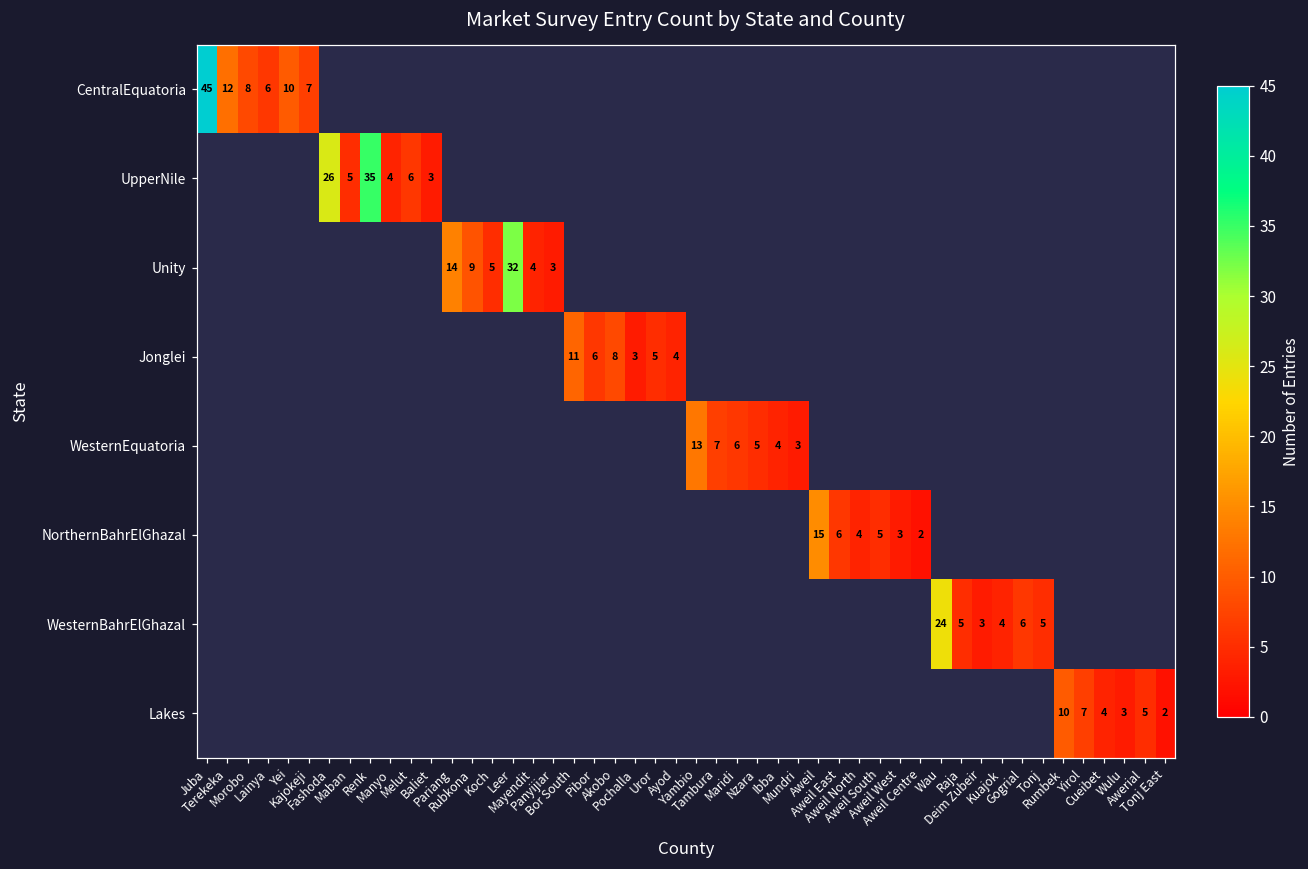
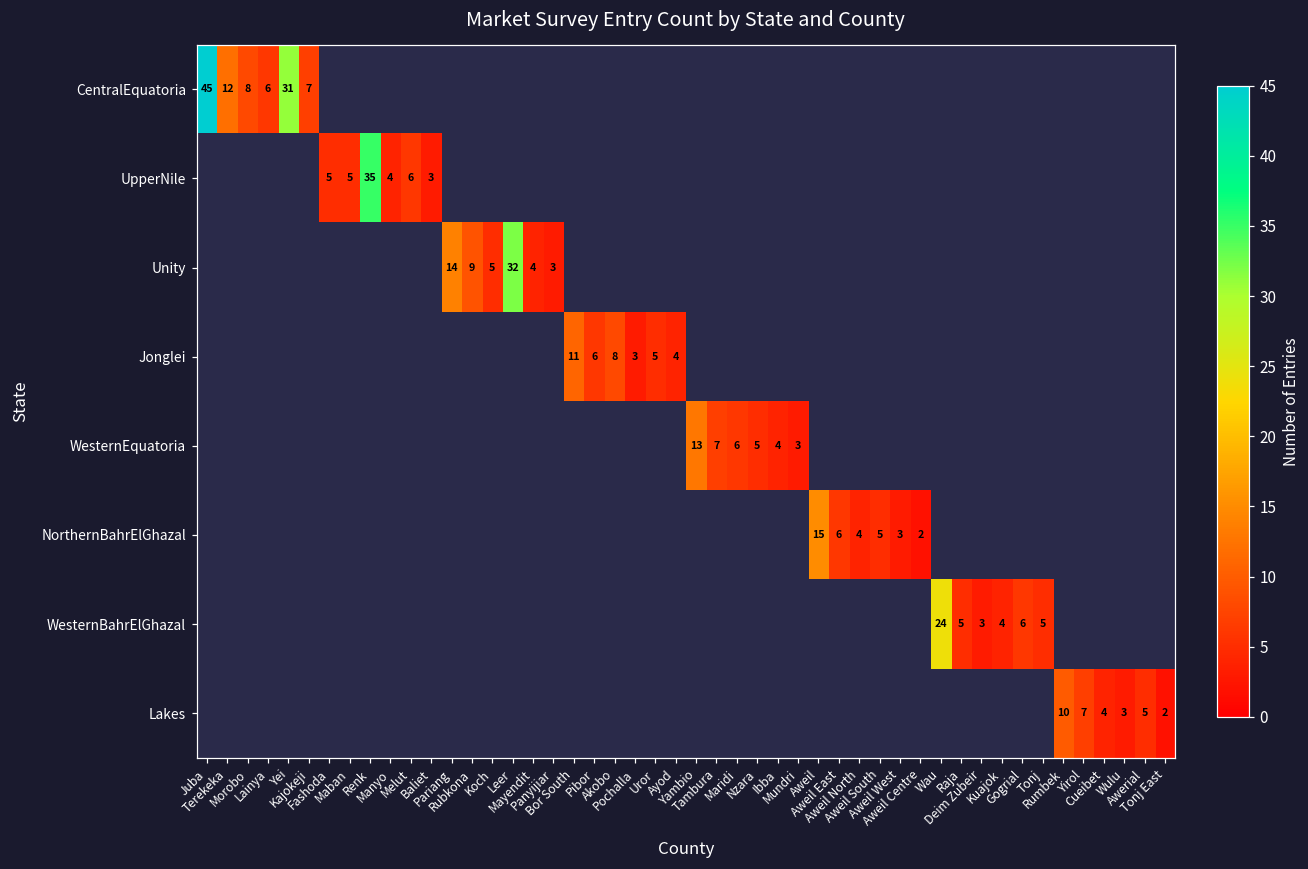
  {
    "CentralEquatoria": {
      "Juba": 45,
      "Terekeka": 12,
      "Morobo": 8,
      "Lainya": 6,
-     "Yei": 10,
+     "Yei": 31,
      "Kajokeji": 7
    },
    "UpperNile": {
-     "Fashoda": 26,
+     "Fashoda": 5,
      "Maban": 5,
      "Renk": 35,
      "Manyo": 4,
      "Melut": 6,
      "Baliet": 3
    },
    "Unity": {
      "Pariang": 14,
      "Rubkona": 9,
      "Koch": 5,
      "Leer": 32,
      "Mayendit": 4,
      "Panyijiar": 3
    },
    "Jonglei": {
      "Bor South": 11,
      "Pibor": 6,
      "Akobo": 8,
      "Pochalla": 3,
      "Uror": 5,
      "Ayod": 4
    },
    "WesternEquatoria": {
      "Yambio": 13,
      "Tambura": 7,
      "Maridi": 6,
      "Nzara": 5,
      "Ibba": 4,
      "Mundri": 3
    },
    "NorthernBahrElGhazal": {
      "Aweil": 15,
      "Aweil East": 6,
      "Aweil North": 4,
      "Aweil South": 5,
      "Aweil West": 3,
      "Aweil Centre": 2
    },
    "WesternBahrElGhazal": {
      "Wau": 24,
      "Raja": 5,
      "Deim Zubeir": 3,
      "Kuajok": 4,
      "Gogrial": 6,
      "Tonj": 5
    },
    "Lakes": {
      "Rumbek": 10,
      "Yirol": 7,
      "Cueibet": 4,
      "Wulu": 3,
      "Awerial": 5,
      "Tonj East": 2
    }
  }
